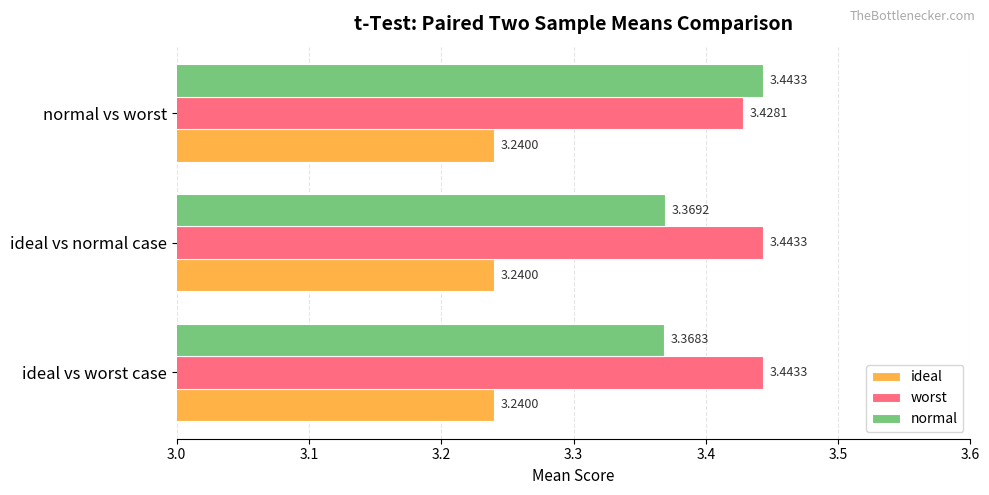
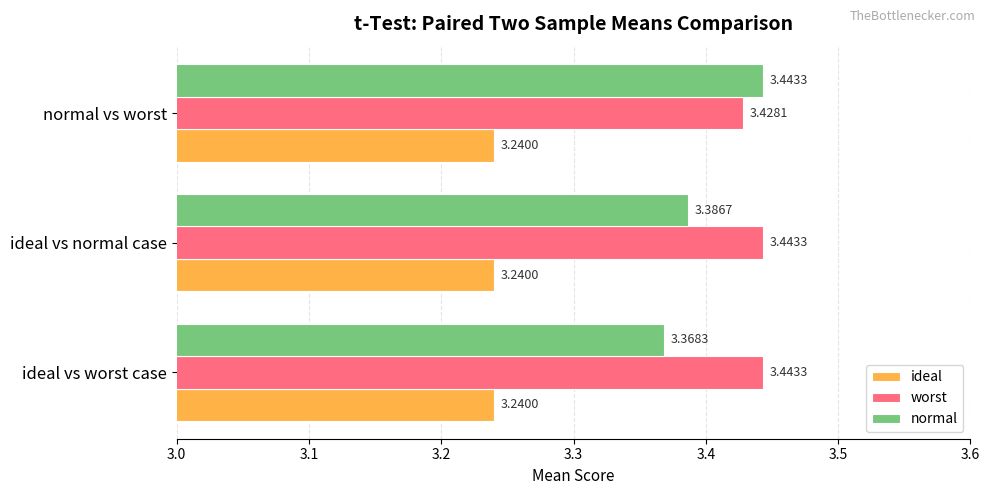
  {
    "ideal": {
      "normal vs worst": 3.2400,
      "ideal vs normal case": 3.2400,
      "ideal vs worst case": 3.2400
    },
    "worst": {
      "normal vs worst": 3.4281,
      "ideal vs normal case": 3.4433,
      "ideal vs worst case": 3.4433
    },
    "normal": {
      "normal vs worst": 3.4433,
-     "ideal vs normal case": 3.3692,
+     "ideal vs normal case": 3.3867,
      "ideal vs worst case": 3.3683
    }
  }
